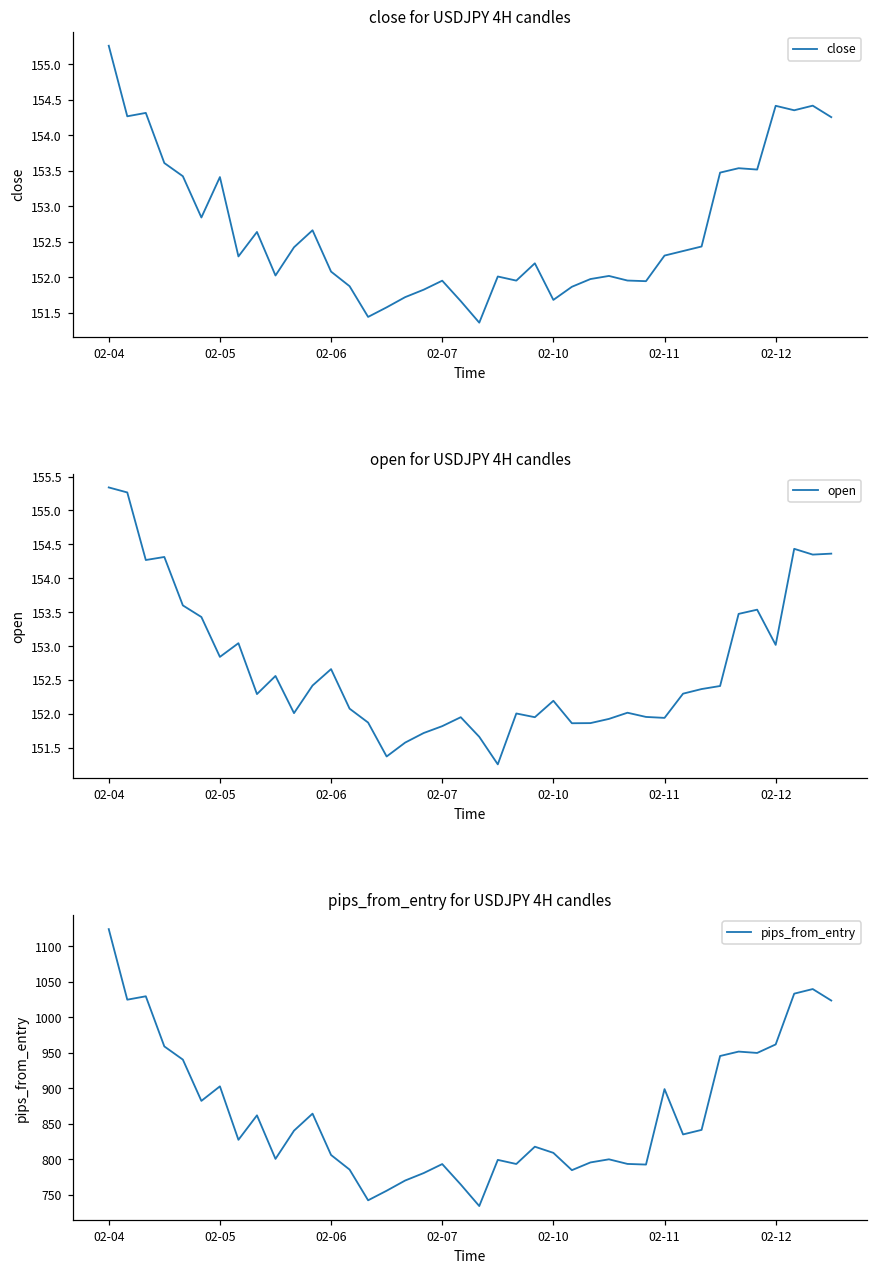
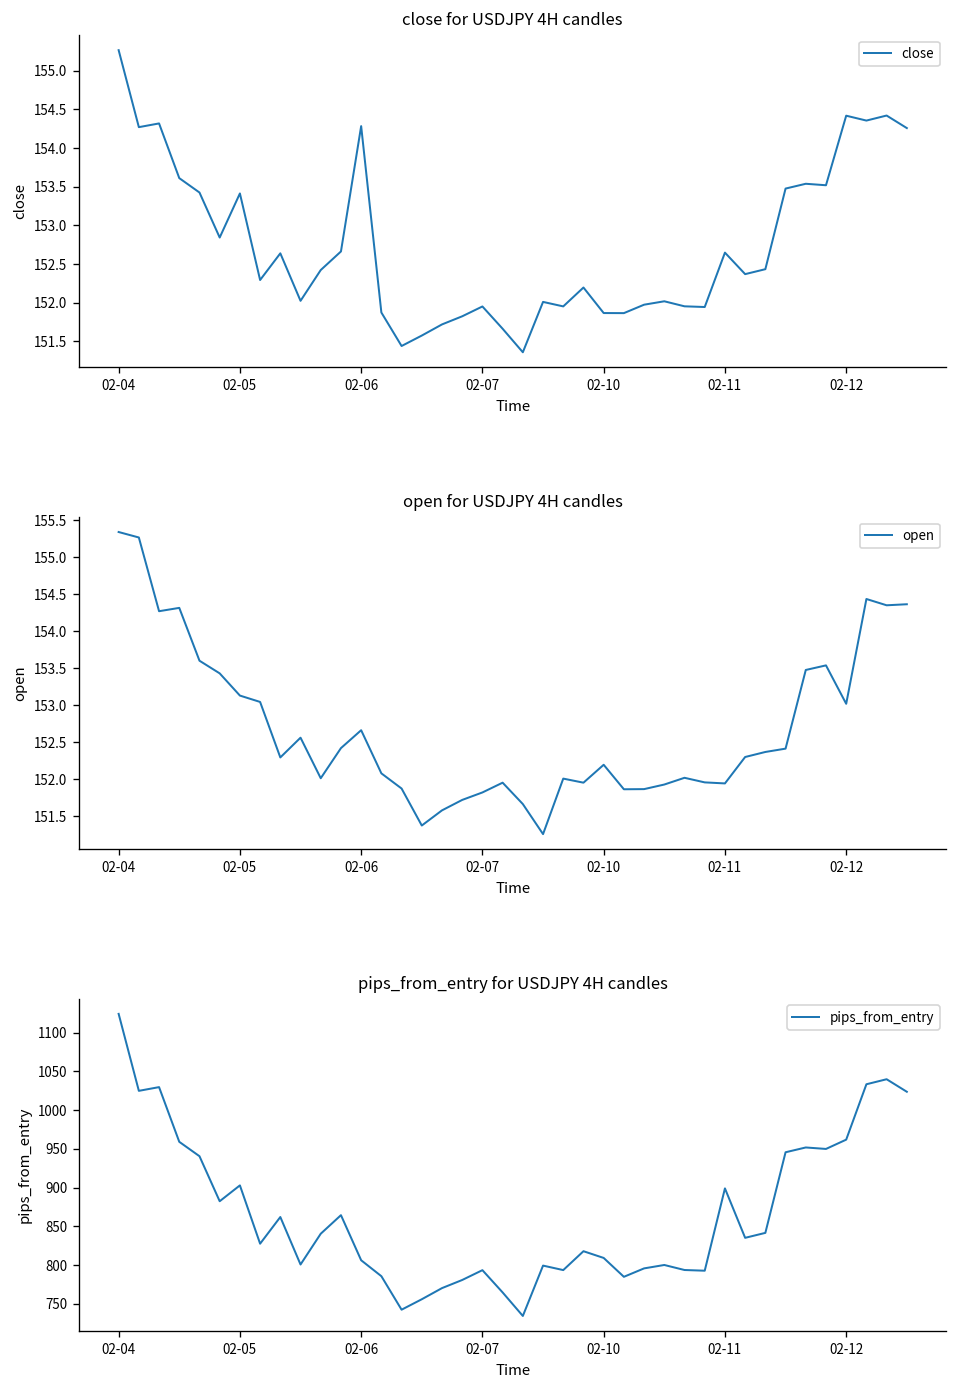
  {
    "close for USDJPY 4H candles": {
      "02-04": 155.3,
      "02-05": 153.4,
-     "02-06": 152.1,
+     "02-06": 154.3,
      "02-07": 152.0,
-     "02-10": 151.7,
-     "02-11": 152.3,
+     "02-10": 151.9,
+     "02-11": 152.6,
      "02-12": 154.4
    },
    "open for USDJPY 4H candles": {
      "02-04": 155.3,
-     "02-05": 152.8,
+     "02-05": 153.1,
      "02-06": 152.7,
      "02-07": 151.8,
      "02-10": 152.2,
      "02-11": 151.9,
      "02-12": 153.0
    },
    "pips_from_entry for USDJPY 4H candles": {
      "02-04": 1120,
      "02-05": 900,
      "02-06": 810,
      "02-07": 790,
      "02-10": 810,
      "02-11": 900,
      "02-12": 960
    }
  }
